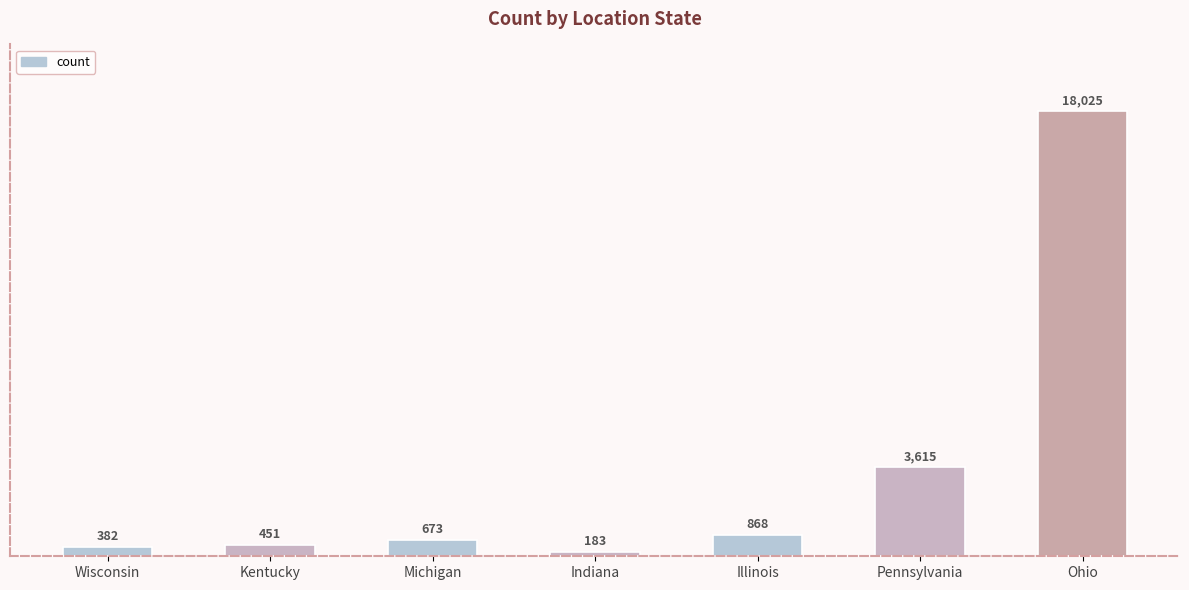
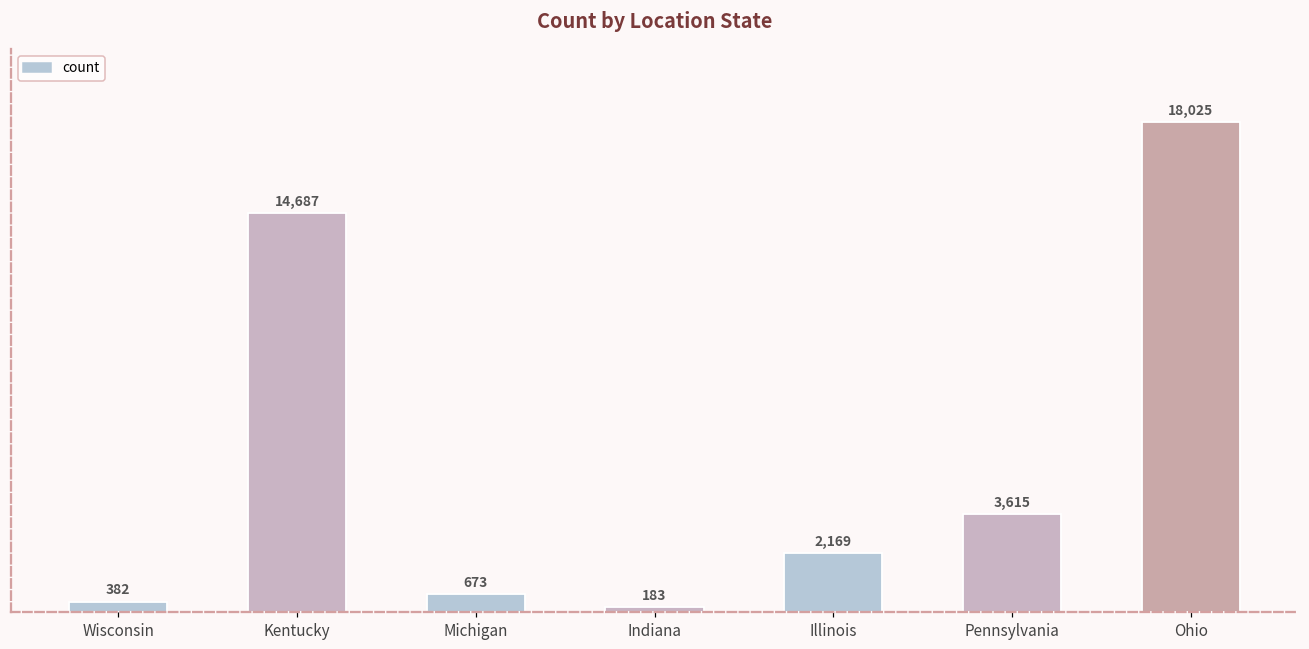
  {
    "Wisconsin": "382",
-   "Kentucky": "451",
+   "Kentucky": "14,687",
    "Michigan": "673",
    "Indiana": "183",
-   "Illinois": "868",
+   "Illinois": "2,169",
    "Pennsylvania": "3,615",
    "Ohio": "18,025"
  }
